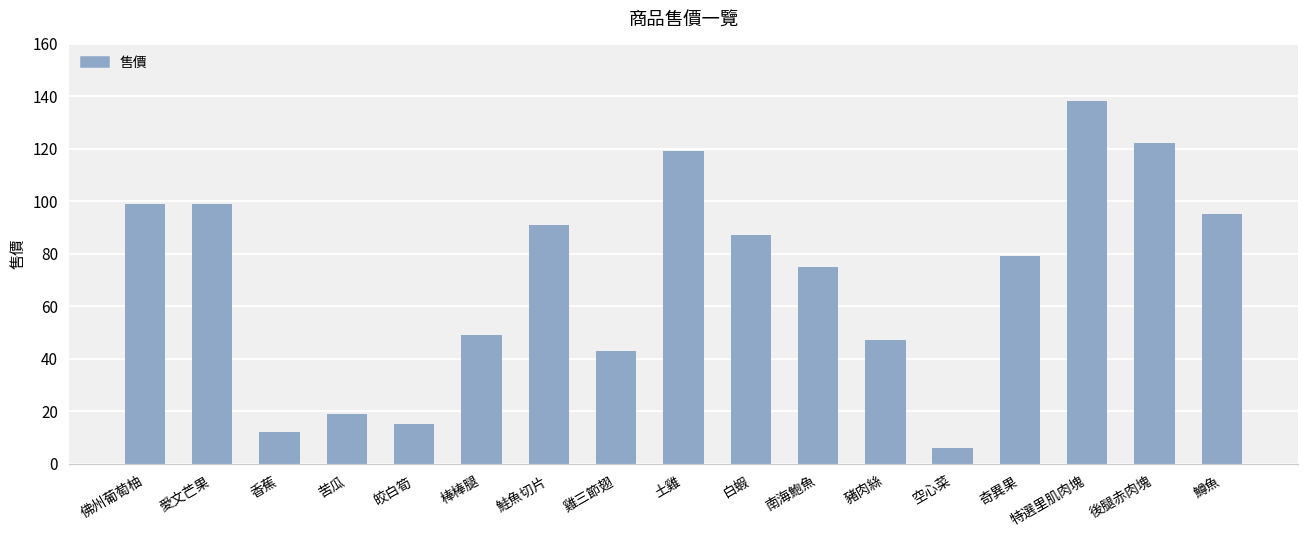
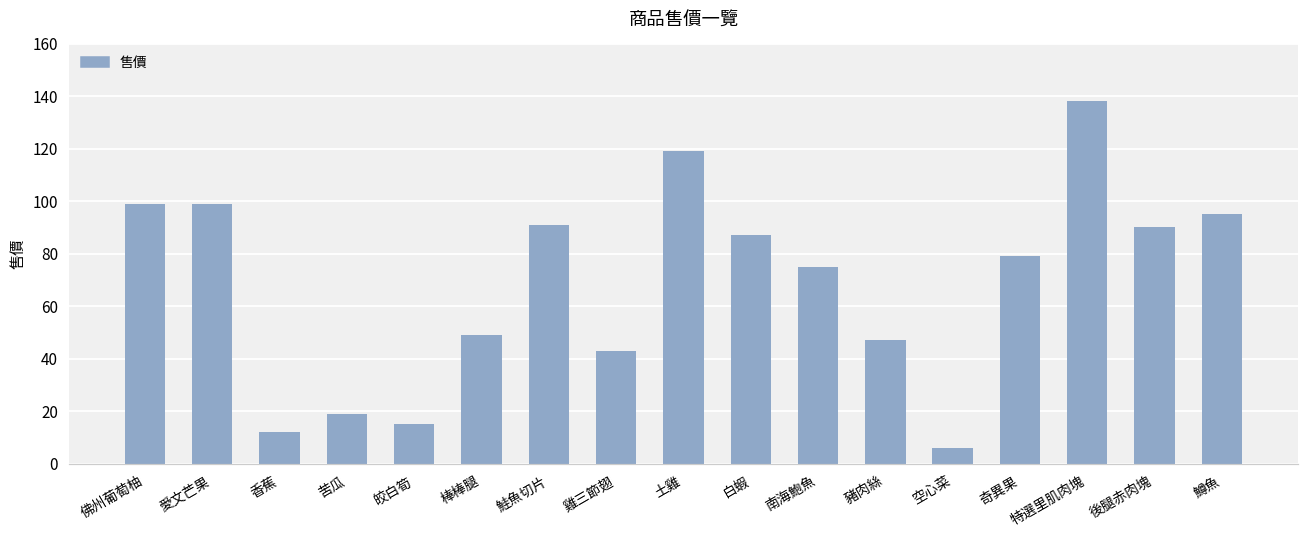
  {
    "佛州葡萄柚": 99,
    "愛文芒果": 99,
    "香蕉": 12,
    "苦瓜": 19,
    "皎白筍": 15,
    "棒棒腿": 49,
    "鮭魚切片": 91,
    "雞三節翅": 43,
    "土雞": 119,
    "白蝦": 87,
    "南海鮑魚": 75,
    "豬肉絲": 47,
    "空心菜": 6,
    "奇異果": 79,
    "特選里肌肉塊": 138,
-   "後腿赤肉塊": 122,
+   "後腿赤肉塊": 90,
    "鱒魚": 95
  }
